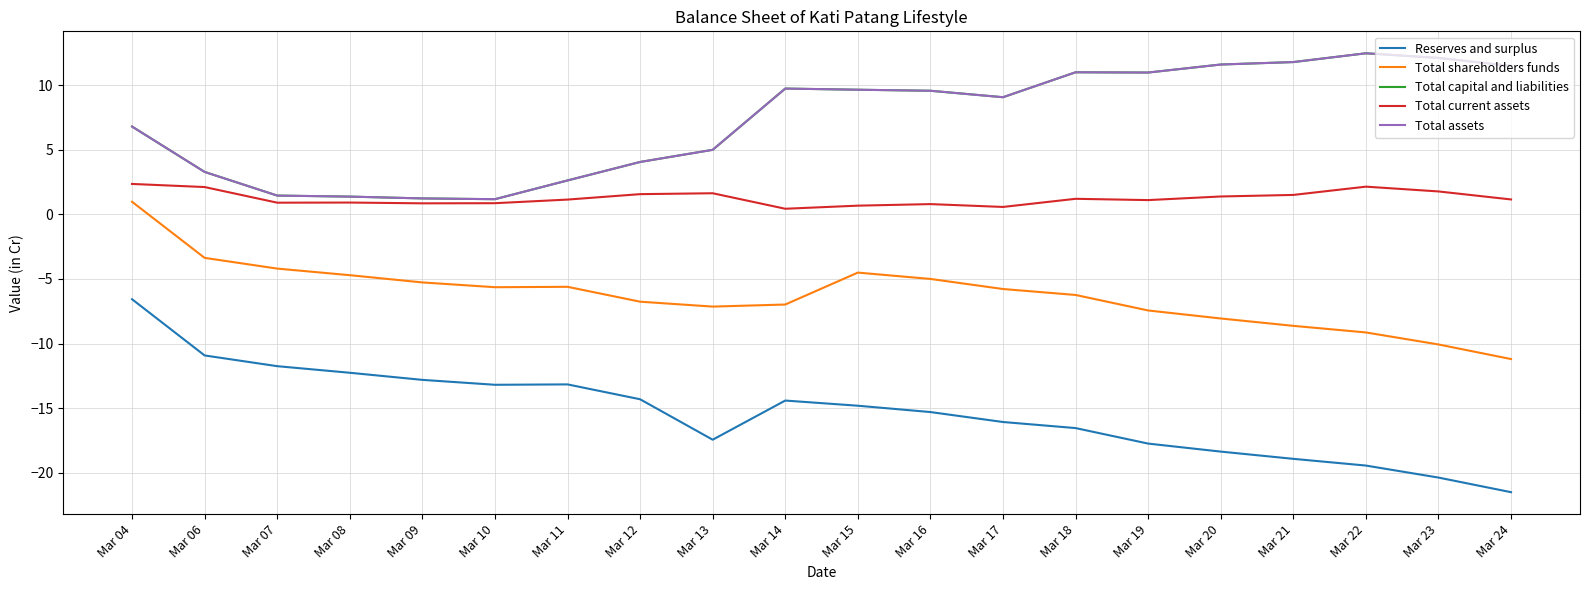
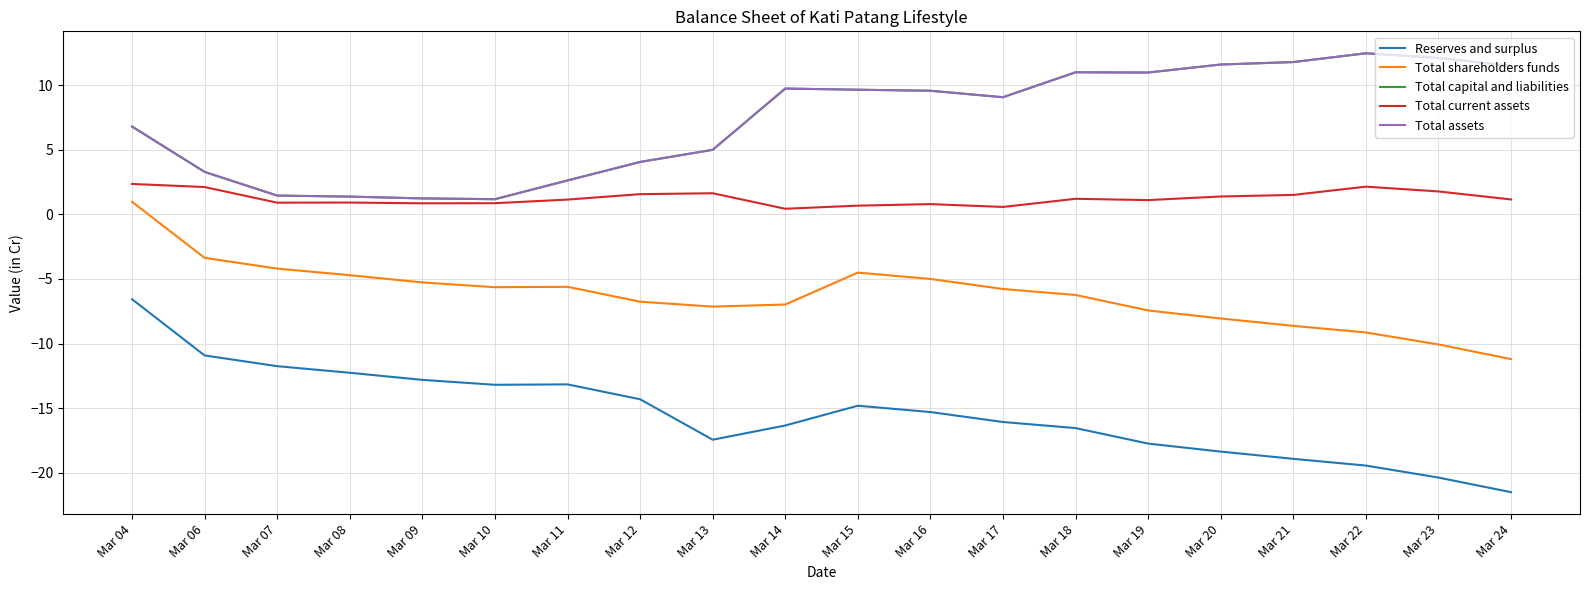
  {
    "Reserves and surplus": {
      "Mar 04": -6.6,
      "Mar 06": -10.9,
      "Mar 07": -11.8,
      "Mar 08": -12.3,
      "Mar 09": -12.8,
      "Mar 10": -13.2,
      "Mar 11": -13.2,
      "Mar 12": -14.3,
      "Mar 13": -17.4,
-     "Mar 14": -14.4,
+     "Mar 14": -16.3,
      "Mar 15": -14.8,
      "Mar 16": -15.3,
      "Mar 17": -16.1,
      "Mar 18": -16.5,
      "Mar 19": -17.7,
      "Mar 20": -18.4,
      "Mar 21": -18.9,
      "Mar 22": -19.4,
      "Mar 23": -20.4,
      "Mar 24": -21.5
    },
    "Total shareholders funds": {
      "Mar 04": 1.0,
      "Mar 06": -3.4,
      "Mar 07": -4.2,
      "Mar 08": -4.7,
      "Mar 09": -5.3,
      "Mar 10": -5.6,
      "Mar 11": -5.6,
      "Mar 12": -6.8,
      "Mar 13": -7.1,
      "Mar 14": -7.0,
      "Mar 15": -4.5,
      "Mar 16": -5.0,
      "Mar 17": -5.8,
      "Mar 18": -6.2,
      "Mar 19": -7.4,
      "Mar 20": -8.1,
      "Mar 21": -8.6,
      "Mar 22": -9.1,
      "Mar 23": -10.1,
      "Mar 24": -11.2
    },
    "Total assets": {
      "Mar 04": 6.8,
      "Mar 06": 3.3,
      "Mar 07": 1.5,
      "Mar 08": 1.4,
      "Mar 09": 1.2,
      "Mar 10": 1.2,
      "Mar 11": 2.6,
      "Mar 12": 4.1,
      "Mar 13": 5.0,
      "Mar 14": 9.7,
      "Mar 15": 9.6,
      "Mar 16": 9.6,
      "Mar 17": 9.1,
      "Mar 18": 11.0,
      "Mar 19": 11.0,
      "Mar 20": 11.6,
      "Mar 21": 11.8,
      "Mar 22": 12.5
    },
    "Total current assets": {
      "Mar 04": 2.4,
      "Mar 06": 2.1,
      "Mar 07": 0.9,
      "Mar 08": 0.9,
      "Mar 09": 0.9,
      "Mar 10": 0.9,
      "Mar 11": 1.1,
      "Mar 12": 1.6,
      "Mar 13": 1.6,
      "Mar 14": 0.4,
      "Mar 15": 0.7,
      "Mar 16": 0.8,
      "Mar 17": 0.6,
      "Mar 18": 1.2,
      "Mar 19": 1.1,
      "Mar 20": 1.4,
      "Mar 21": 1.5,
      "Mar 22": 2.1,
      "Mar 23": 1.8,
      "Mar 24": 1.2
    }
  }
